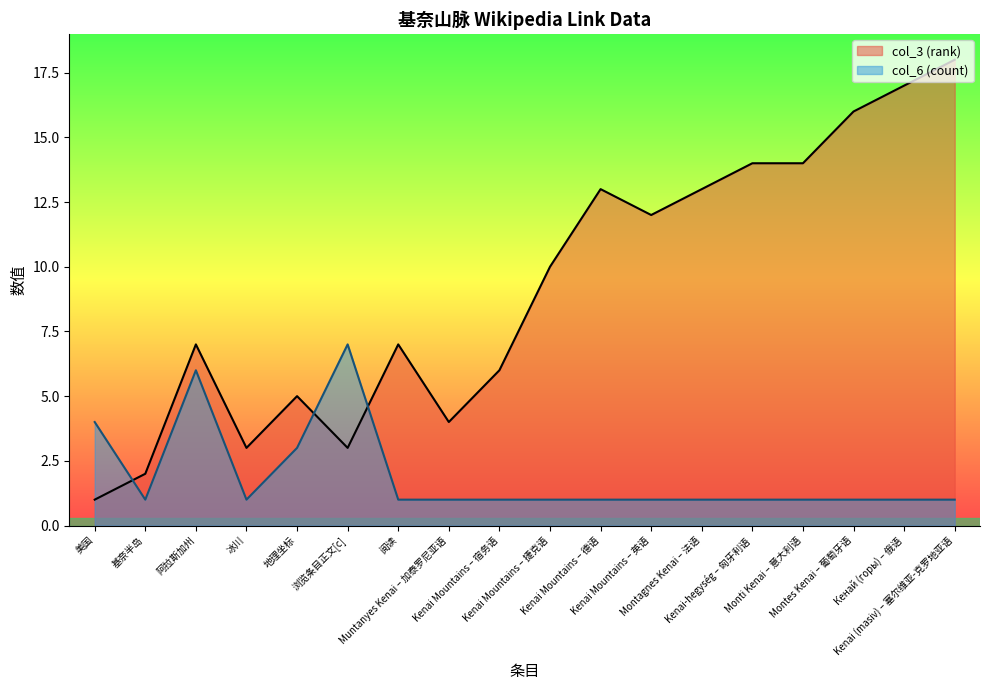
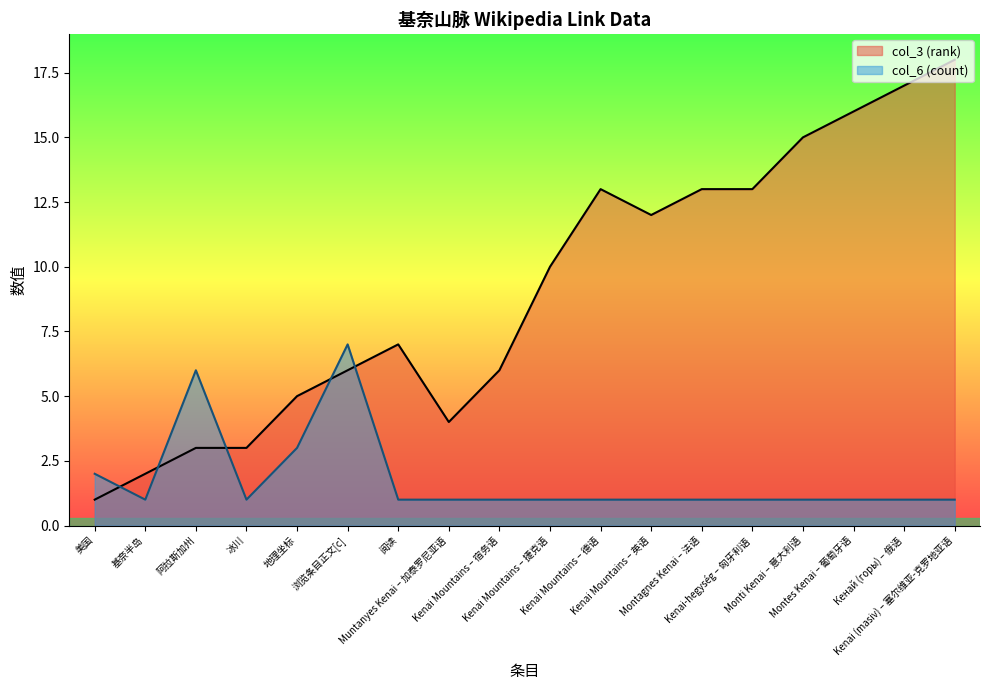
  {
    "col_3 (rank)": {
      "美国": 1,
      "基奈半岛": 2,
-     "阿拉斯加州": 7,
+     "阿拉斯加州": 3,
      "冰川": 3,
      "地理坐标": 5,
-     "浏览条目正文[c]": 3,
+     "浏览条目正文[c]": 6,
      "阅读": 7,
      "Muntanyes Kenai – 加泰罗尼亚语": 4,
      "Kenai Mountains – 宿务语": 6,
      "Kenai Mountains – 捷克语": 10,
      "Kenai Mountains – 德语": 13,
      "Kenai Mountains – 英语": 12,
      "Montagnes Kenai – 法语": 13,
-     "Kenai-hegység – 匈牙利语": 14,
-     "Monti Kenai – 意大利语": 14,
+     "Kenai-hegység – 匈牙利语": 13,
+     "Monti Kenai – 意大利语": 15,
      "Montes Kenai – 葡萄牙语": 16,
      "Кенай (горы) – 俄语": 17
    },
    "col_6 (count)": {
-     "美国": 4,
+     "美国": 2,
      "基奈半岛": 1,
      "阿拉斯加州": 6,
      "冰川": 1,
      "地理坐标": 3,
      "浏览条目正文[c]": 7,
      "阅读": 1,
      "Muntanyes Kenai – 加泰罗尼亚语": 1,
      "Kenai Mountains – 宿务语": 1,
      "Kenai Mountains – 捷克语": 1,
      "Kenai Mountains – 德语": 1,
      "Kenai Mountains – 英语": 1,
      "Montagnes Kenai – 法语": 1,
      "Kenai-hegység – 匈牙利语": 1,
      "Monti Kenai – 意大利语": 1,
      "Montes Kenai – 葡萄牙语": 1,
      "Кенай (горы) – 俄语": 1,
      "Kenai (masiv) – 塞尔维亚-克罗地亚语": 1
    }
  }
